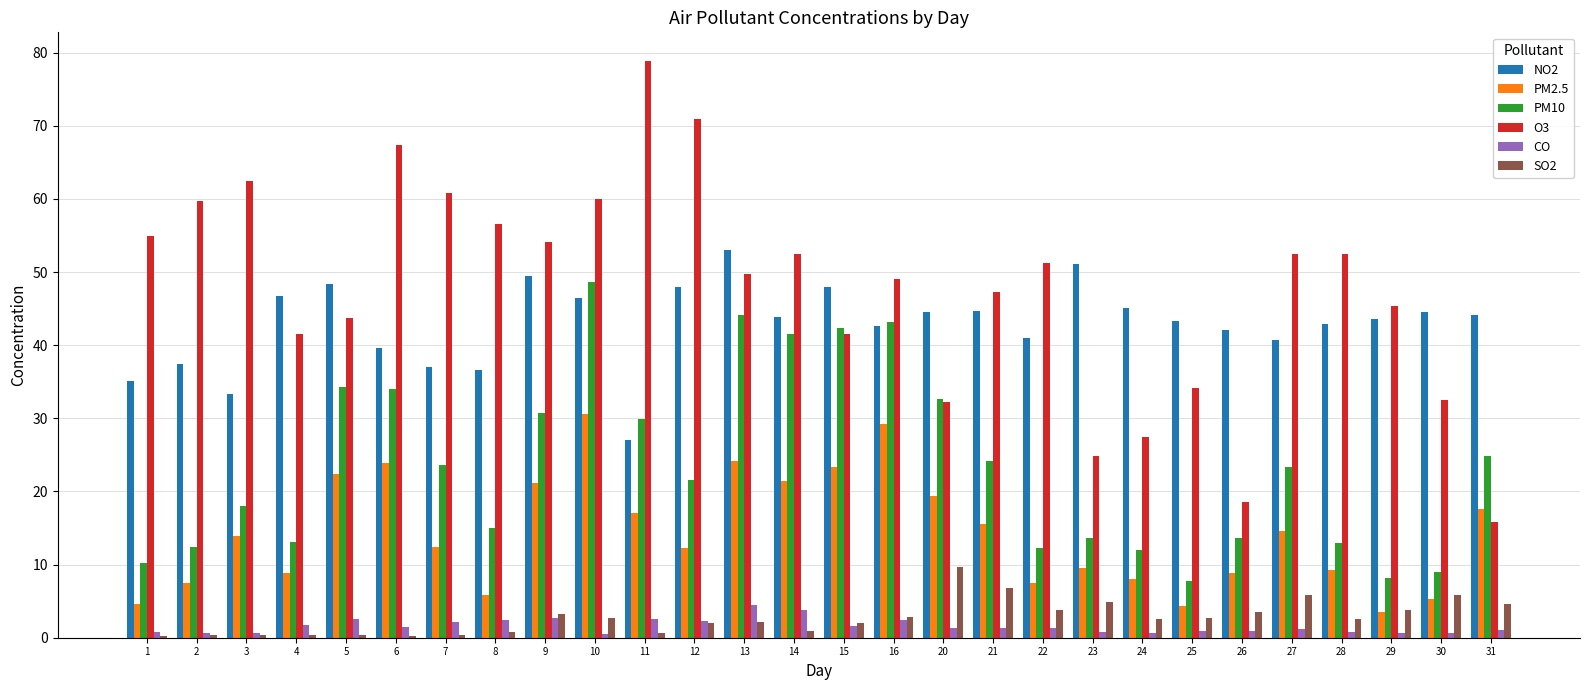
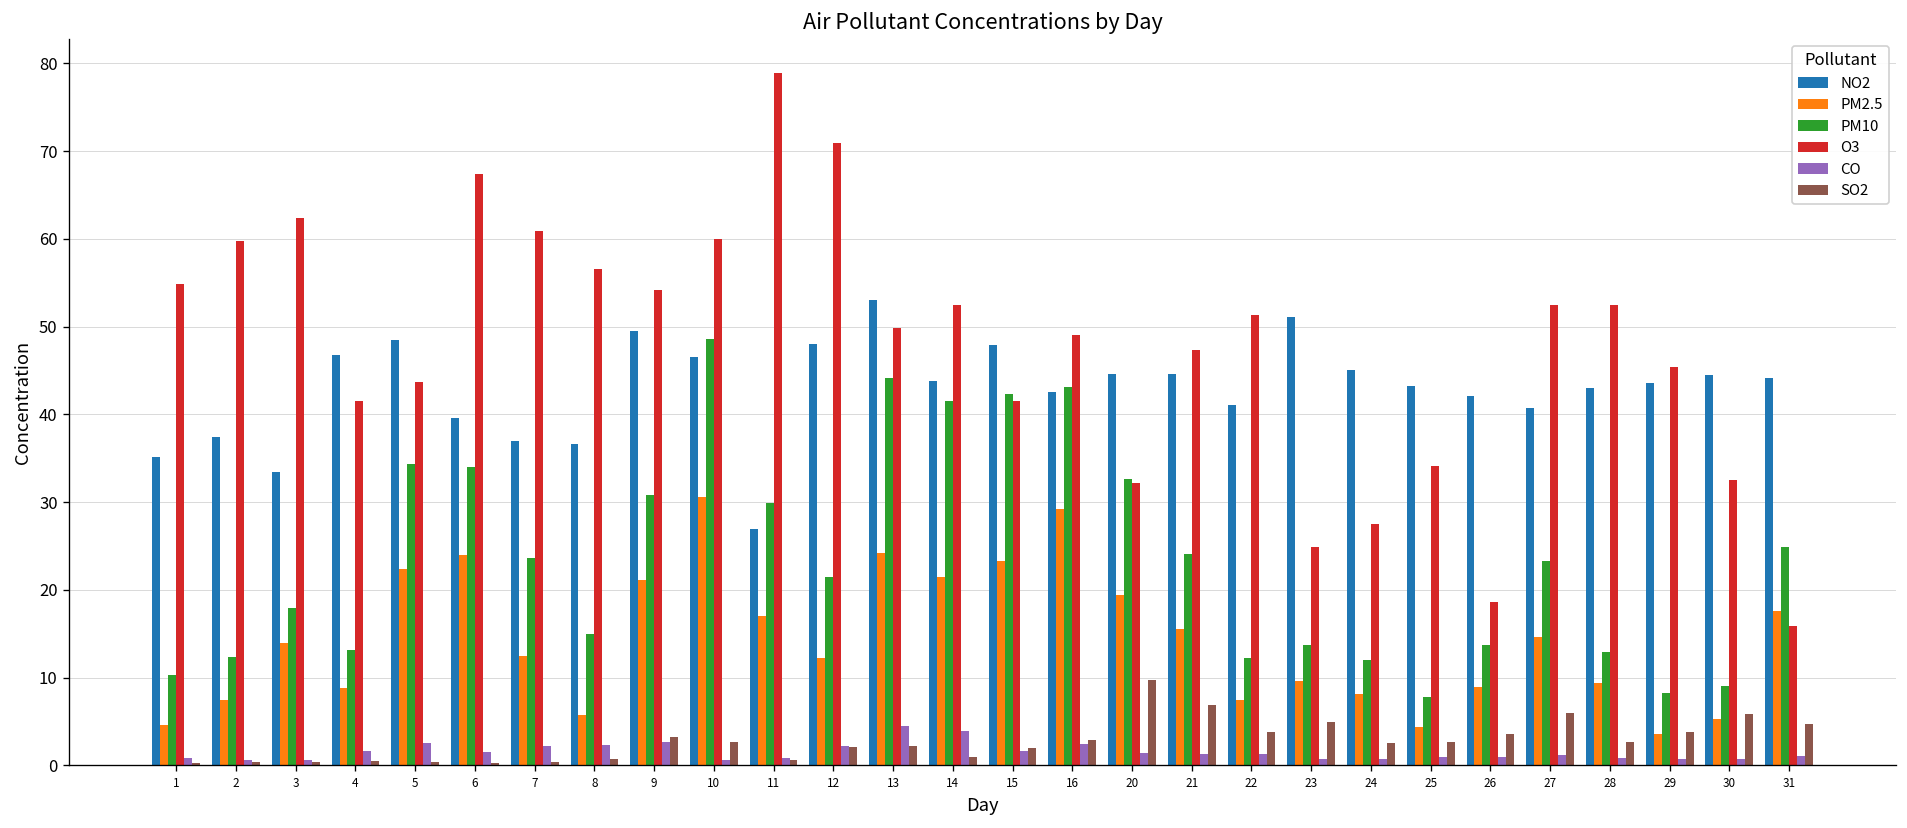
  {
    "NO2": {
      "1": 35,
      "2": 37,
      "3": 33,
      "4": 47,
      "5": 48,
      "6": 40,
      "7": 37,
      "8": 37,
      "9": 49,
      "10": 47,
      "11": 27,
      "12": 48,
      "13": 53,
      "14": 44,
      "15": 48,
      "16": 43,
      "20": 45,
      "21": 45,
      "22": 41,
      "23": 51,
      "24": 45,
      "25": 43,
      "26": 42,
      "27": 41,
      "28": 43,
      "29": 44,
      "30": 45,
      "31": 44
    },
    "PM2.5": {
      "1": 5,
      "2": 7,
      "3": 14,
      "4": 9,
      "5": 22,
      "6": 24,
      "7": 12,
      "8": 6,
      "9": 21,
      "10": 31,
      "11": 17,
      "12": 12,
      "13": 24,
      "14": 22,
      "15": 23,
      "16": 29,
      "20": 19,
      "21": 15,
      "22": 7,
      "23": 10,
      "24": 8,
      "25": 4,
      "26": 9,
      "27": 15,
      "28": 9,
      "29": 4,
      "30": 5,
      "31": 18
    },
    "PM10": {
      "1": 10,
      "2": 12,
      "3": 18,
      "4": 13,
      "5": 34,
      "6": 34,
      "7": 24,
      "8": 15,
      "9": 31,
      "10": 49,
      "11": 30,
      "12": 22,
      "13": 44,
      "14": 42,
      "15": 42,
      "16": 43,
      "20": 33,
      "21": 24,
      "22": 12,
      "23": 14,
      "24": 12,
      "25": 8,
      "26": 14,
      "27": 23,
      "28": 13,
      "29": 8,
      "30": 9,
      "31": 25
    },
    "O3": {
      "1": 55,
      "2": 60,
      "3": 62,
      "4": 42,
      "5": 44,
      "6": 67,
      "7": 61,
      "8": 57,
      "9": 54,
      "10": 60,
      "11": 79,
      "12": 71,
      "13": 50,
      "14": 52,
      "15": 41,
      "16": 49,
      "20": 32,
      "21": 47,
      "22": 51,
      "23": 25,
      "24": 28,
      "25": 34,
      "26": 19,
      "27": 52,
      "28": 52,
      "29": 45,
      "30": 32,
      "31": 16
    },
    "CO": {
      "1": 1,
      "2": 1,
      "3": 1,
      "4": 2,
      "5": 3,
      "6": 2,
      "7": 2,
      "8": 2,
      "9": 3,
      "10": 1,
-     "11": 3,
+     "11": 1,
      "12": 2,
      "13": 4,
      "14": 4,
      "15": 2,
      "16": 2,
      "20": 1,
      "21": 1,
      "22": 1,
      "23": 1,
      "24": 1,
      "25": 1,
      "26": 1,
      "27": 1,
      "28": 1,
      "29": 1,
      "30": 1,
      "31": 1
    },
    "SO2": {
      "2": 0,
      "3": 0,
      "4": 0,
      "5": 0,
      "7": 0,
      "8": 1,
      "9": 3,
      "10": 3,
      "11": 1,
      "12": 2,
      "13": 2,
      "14": 1,
      "15": 2,
      "16": 3,
      "20": 10,
      "21": 7,
      "22": 4,
      "23": 5,
      "24": 3,
      "25": 3,
      "26": 4,
      "27": 6,
      "28": 3,
      "29": 4,
      "30": 6,
      "31": 5
    }
  }
